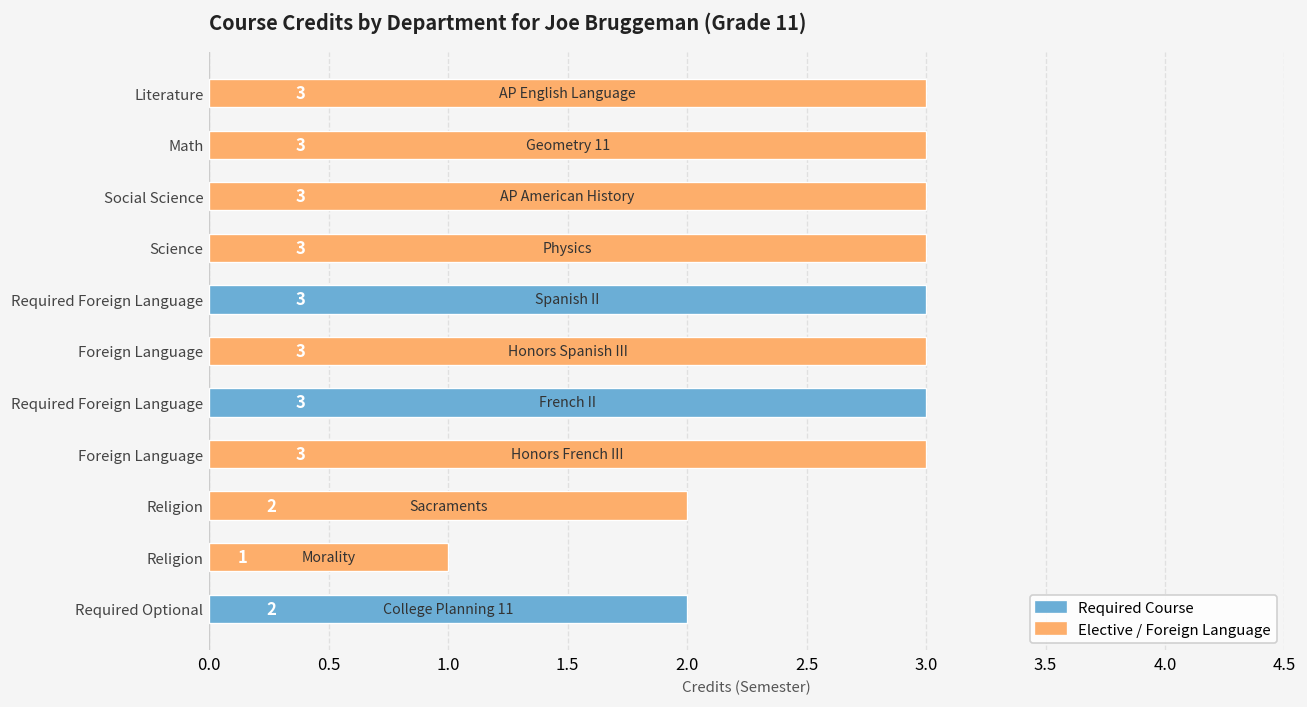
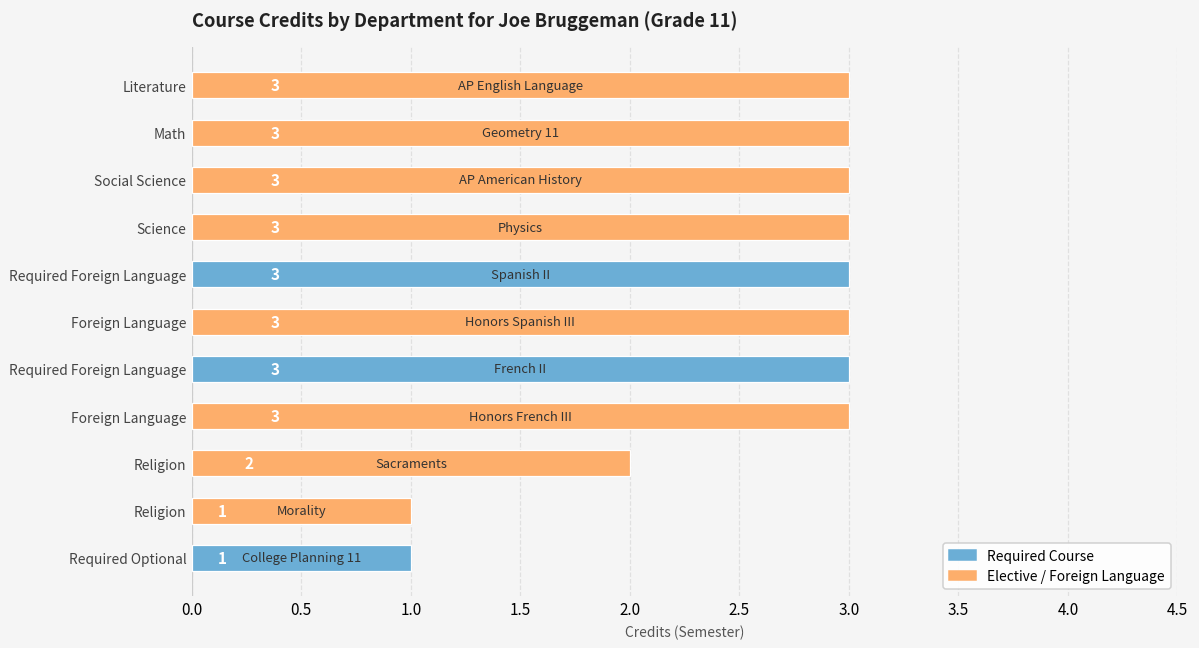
  {
    "Literature": 3,
    "Math": 3,
    "Social Science": 3,
    "Science": 3,
-   "Required Optional": 2
+   "Required Optional": 1
  }
